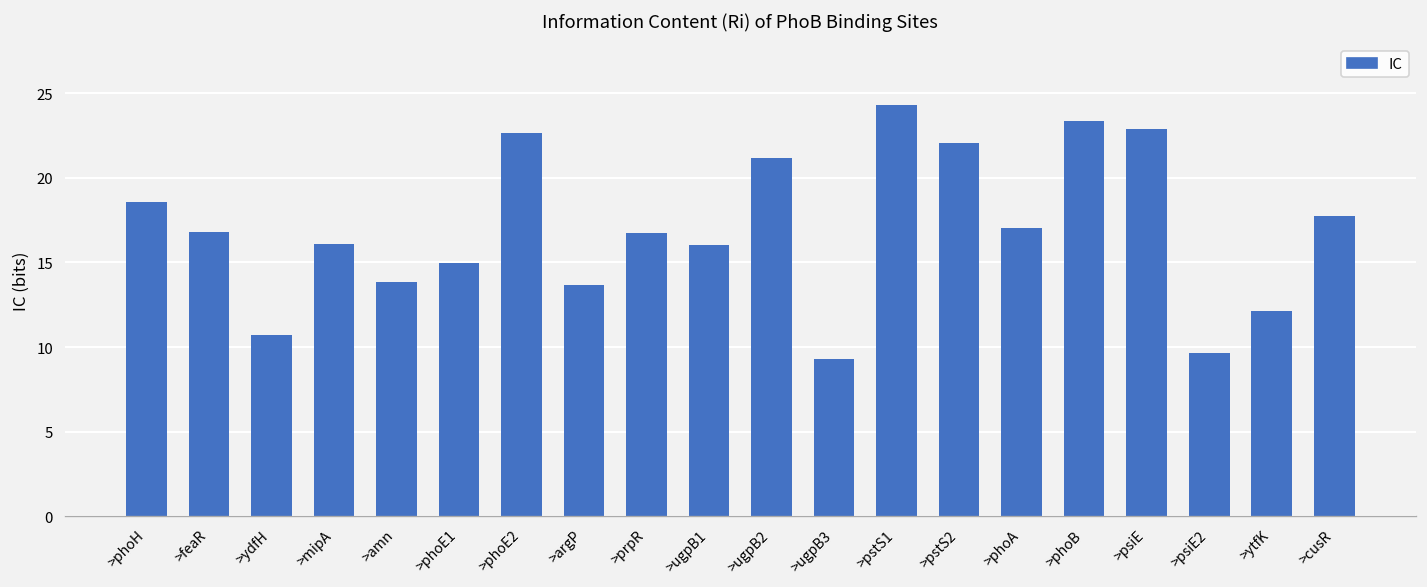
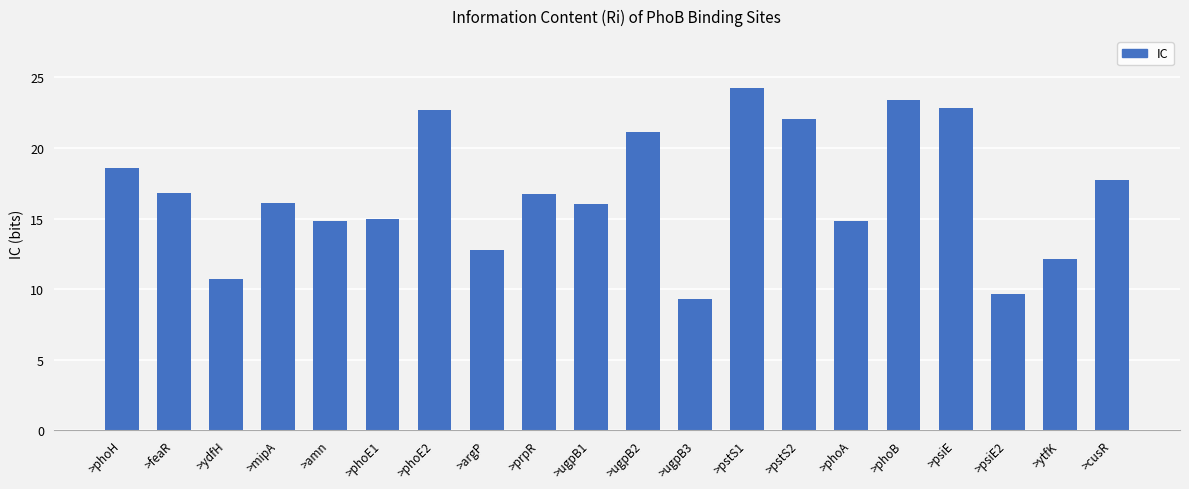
  {
    ">phoH": 18.6,
    ">feaR": 16.8,
    ">ydfH": 10.7,
    ">mipA": 16.1,
-   ">amn": 13.8,
+   ">amn": 14.8,
    ">phoE1": 14.9,
    ">phoE2": 22.7,
-   ">argP": 13.7,
+   ">argP": 12.8,
    ">prpR": 16.7,
    ">ugpB1": 16.0,
    ">ugpB2": 21.1,
    ">ugpB3": 9.3,
    ">pstS1": 24.3,
    ">pstS2": 22.0,
-   ">phoA": 17.0,
+   ">phoA": 14.8,
    ">phoB": 23.4,
    ">psiE": 22.9,
    ">psiE2": 9.7,
    ">ytfK": 12.1,
    ">cusR": 17.7
  }
